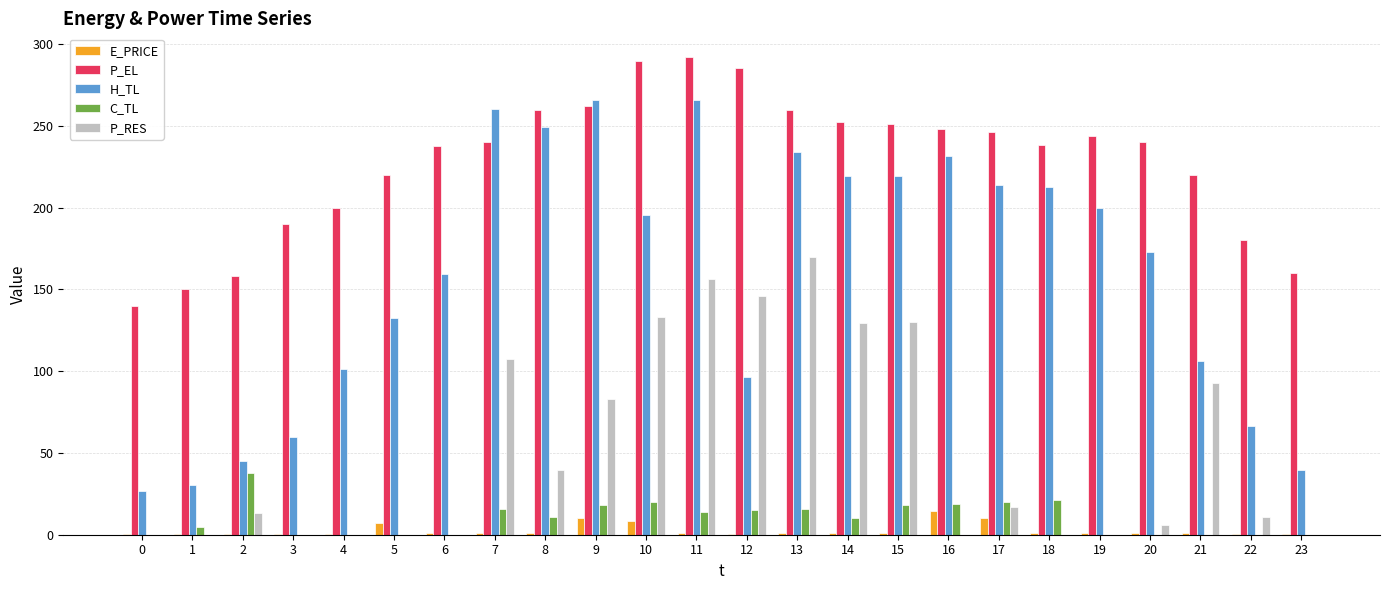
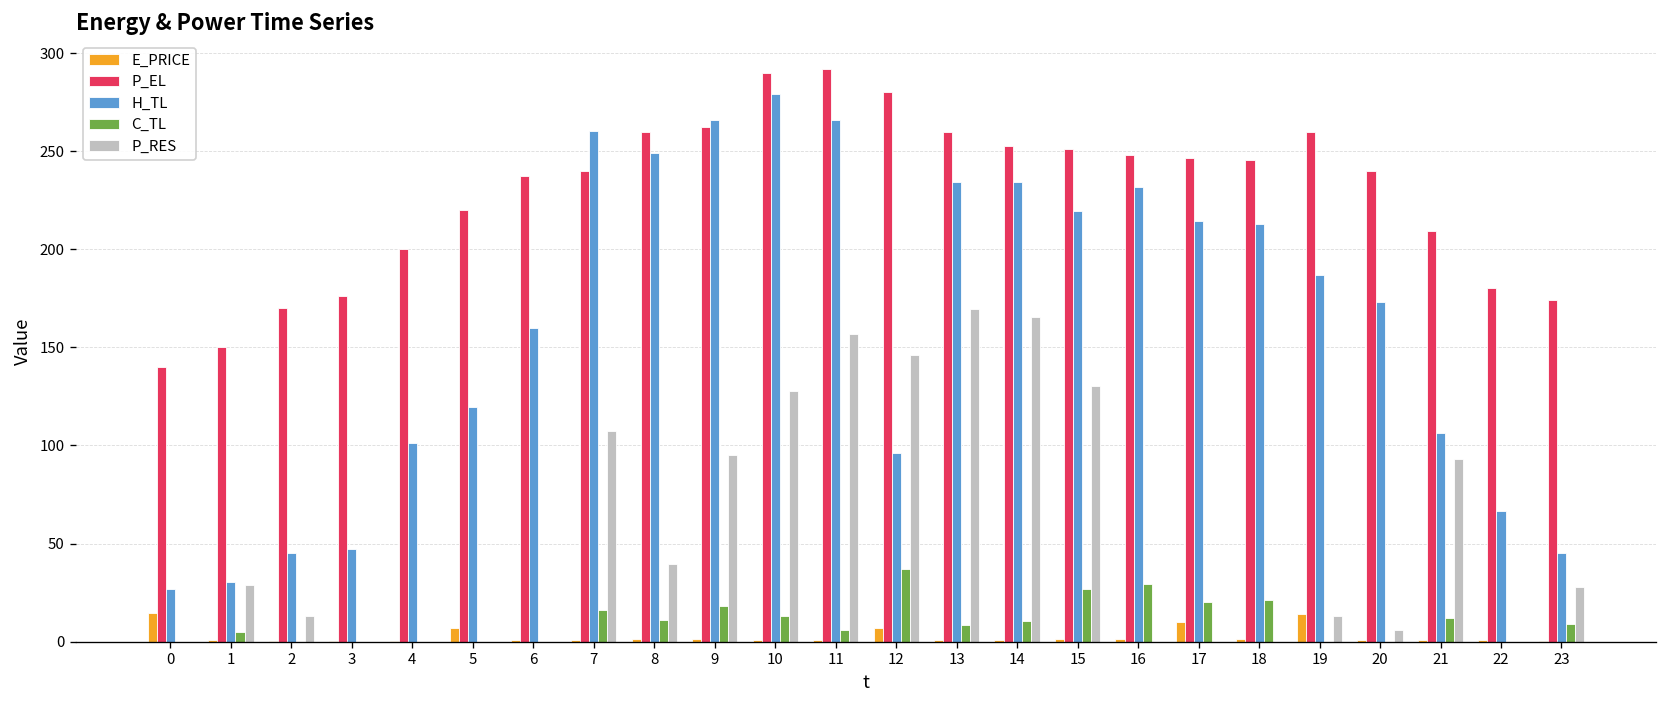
  {
    "E_PRICE": {
-     "0": 0,
+     "0": 15,
      "5": 7,
-     "9": 11,
-     "10": 8,
-     "12": 1,
-     "16": 15,
+     "9": 1,
+     "10": 1,
+     "12": 7,
+     "16": 1,
      "17": 10,
-     "19": 1
+     "19": 14
    },
    "P_EL": {
      "0": 140,
      "1": 150,
-     "2": 158,
-     "3": 190,
+     "2": 170,
+     "3": 176,
      "4": 200,
      "5": 220,
      "6": 237,
      "7": 240,
      "8": 260,
      "9": 262,
      "10": 290,
      "11": 292,
-     "12": 285,
+     "12": 280,
      "13": 260,
      "14": 252,
      "15": 251,
      "16": 248,
      "17": 246,
-     "18": 238,
-     "19": 244,
+     "18": 246,
+     "19": 260,
      "20": 240,
-     "21": 220,
+     "21": 209,
      "22": 180,
-     "23": 160
+     "23": 174
    },
    "H_TL": {
      "0": 27,
      "1": 31,
      "2": 45,
-     "3": 60,
+     "3": 47,
      "4": 101,
-     "5": 133,
+     "5": 120,
      "6": 160,
      "7": 260,
      "8": 249,
      "9": 266,
-     "10": 196,
+     "10": 279,
      "11": 266,
      "12": 96,
      "13": 234,
-     "14": 219,
+     "14": 234,
      "15": 220,
      "16": 232,
      "17": 214,
      "18": 213,
-     "19": 200,
+     "19": 187,
      "20": 173,
      "21": 106,
      "22": 67,
-     "23": 40
+     "23": 45
    },
    "C_TL": {
      "0": 0,
      "1": 5,
-     "2": 38,
+     "2": 0,
      "3": 0,
      "4": 0,
      "5": 0,
      "6": 0,
      "7": 16,
      "8": 11,
      "9": 18,
-     "10": 20,
-     "11": 14,
-     "12": 15,
-     "13": 16,
+     "10": 13,
+     "11": 6,
+     "12": 37,
+     "13": 9,
      "14": 10,
-     "15": 18,
-     "16": 19,
+     "15": 27,
+     "16": 29,
      "17": 20,
      "18": 21,
      "19": 0,
      "20": 0,
-     "21": 0,
+     "21": 12,
      "22": 0,
-     "23": 0
+     "23": 9
    },
    "P_RES": {
      "0": 0,
-     "1": 0,
+     "1": 29,
      "2": 13,
      "3": 0,
      "4": 0,
      "5": 0,
      "6": 0,
      "7": 107,
      "8": 39,
-     "9": 83,
-     "10": 133,
+     "9": 95,
+     "10": 128,
      "11": 157,
      "12": 146,
      "13": 170,
-     "14": 129,
+     "14": 166,
      "15": 130,
      "16": 0,
-     "17": 17,
+     "17": 0,
      "18": 0,
-     "19": 0,
+     "19": 13,
      "20": 6,
      "21": 93,
-     "22": 11,
-     "23": 0
+     "22": 0,
+     "23": 28
    }
  }
